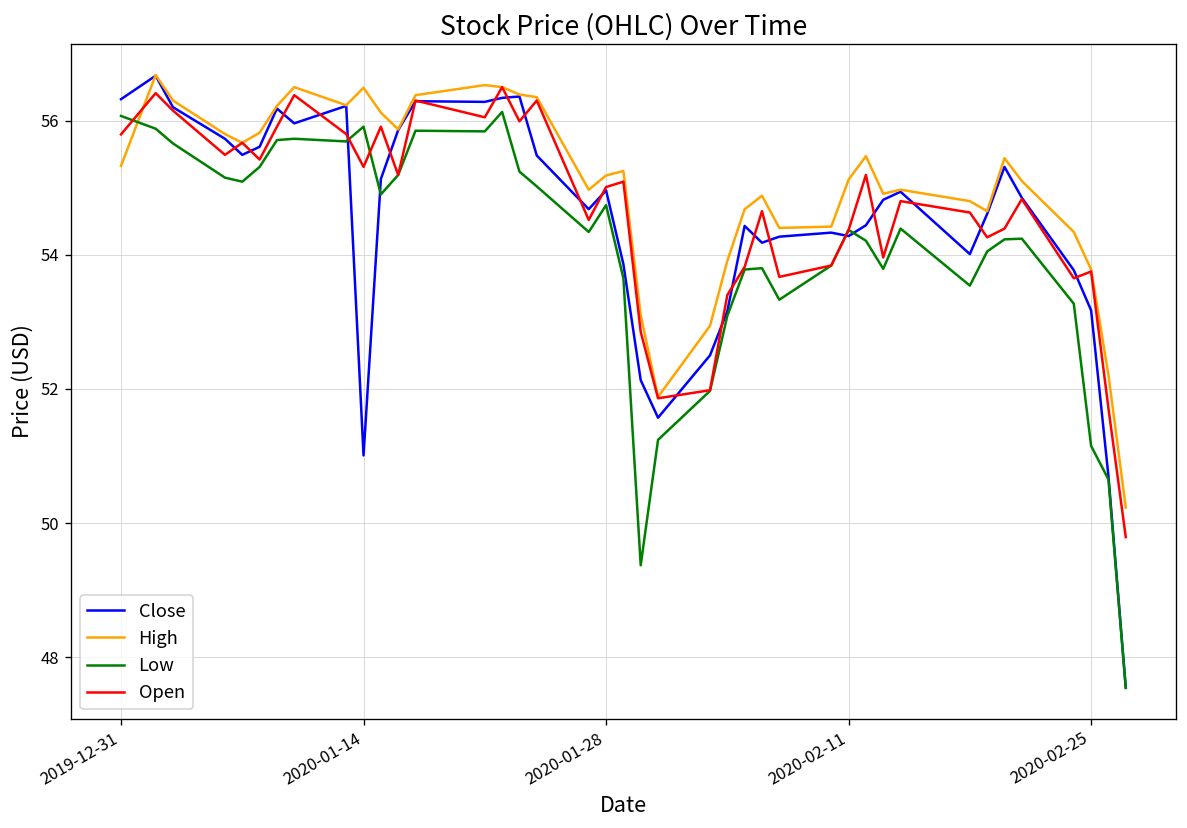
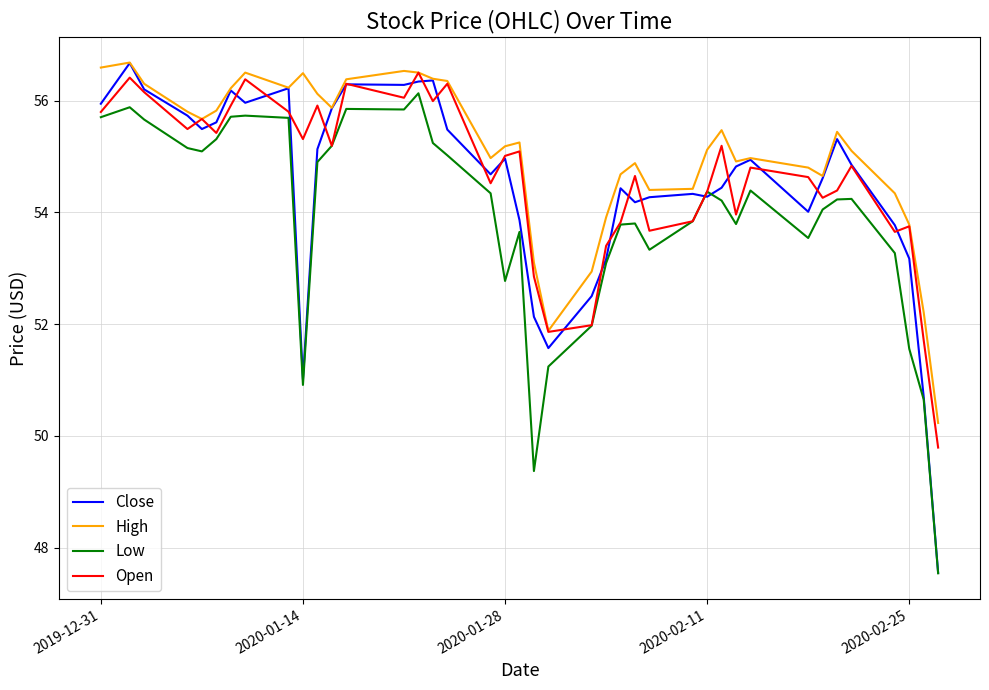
  {
    "Close": {
-     "2019-12-31": 56.3,
+     "2019-12-31": 55.9,
      "2020-01-14": 51.0,
      "2020-01-28": 55.0,
      "2020-02-11": 54.3,
      "2020-02-25": 53.2
    },
    "High": {
-     "2019-12-31": 55.3,
+     "2019-12-31": 56.6,
      "2020-01-14": 56.5,
      "2020-01-28": 55.2,
      "2020-02-11": 55.1
    },
    "Low": {
-     "2019-12-31": 56.1,
-     "2020-01-14": 55.9,
-     "2020-01-28": 54.7,
-     "2020-02-25": 51.2
+     "2019-12-31": 55.7,
+     "2020-01-14": 50.9,
+     "2020-01-28": 52.8,
+     "2020-02-25": 51.6
    },
    "Open": {
      "2019-12-31": 55.8,
      "2020-01-14": 55.3,
      "2020-01-28": 55.0
    }
  }
